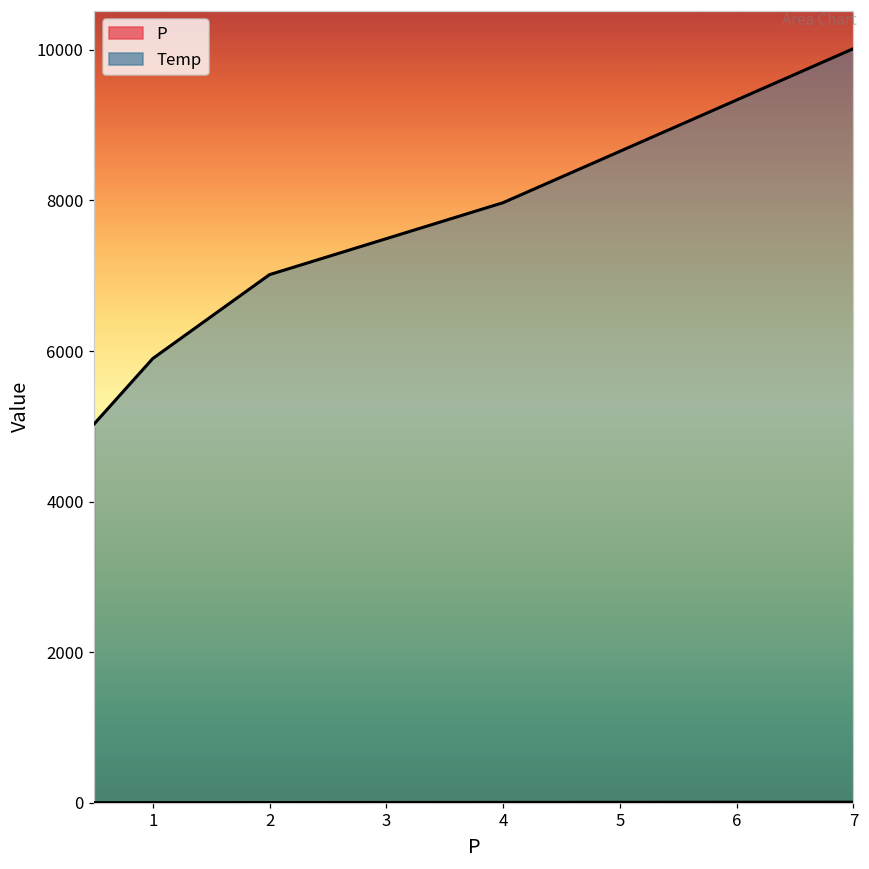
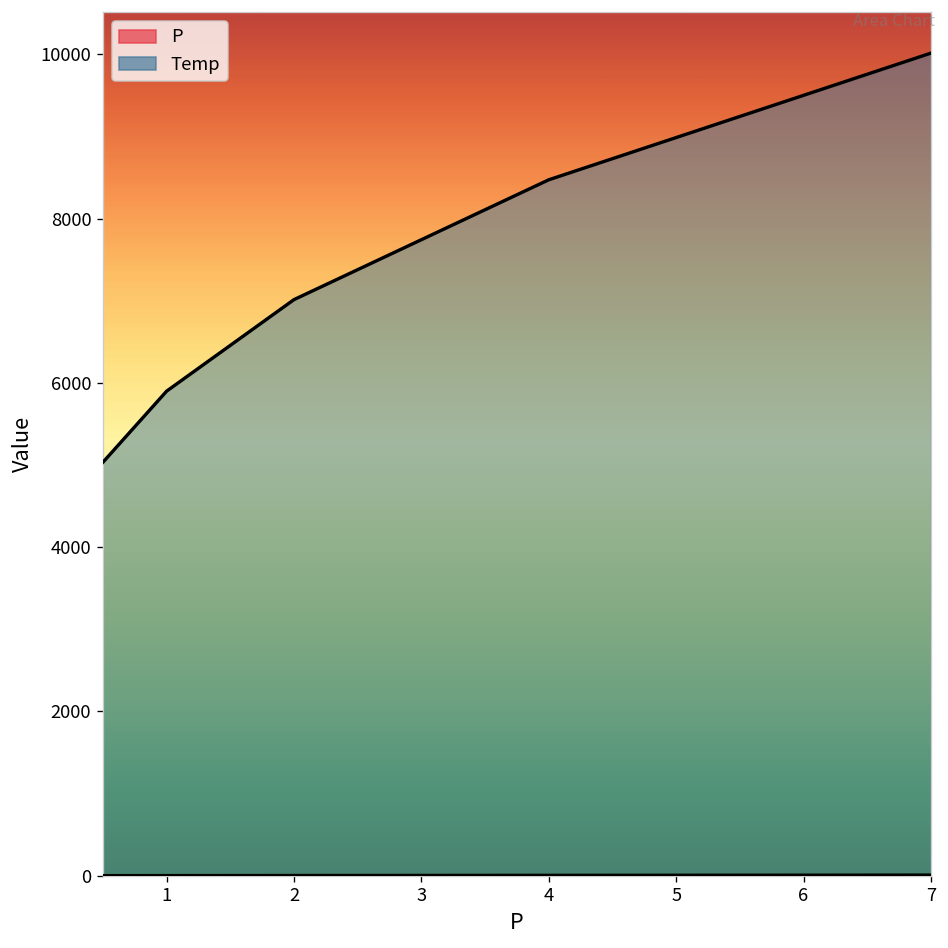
  {
    "P": {
      "1": 0,
      "2": 0,
      "4": 0,
      "7": 0
    },
    "Temp": {
      "1": 5900,
      "2": 7000,
-     "4": 8000,
+     "4": 8500,
      "7": 10000
    }
  }
